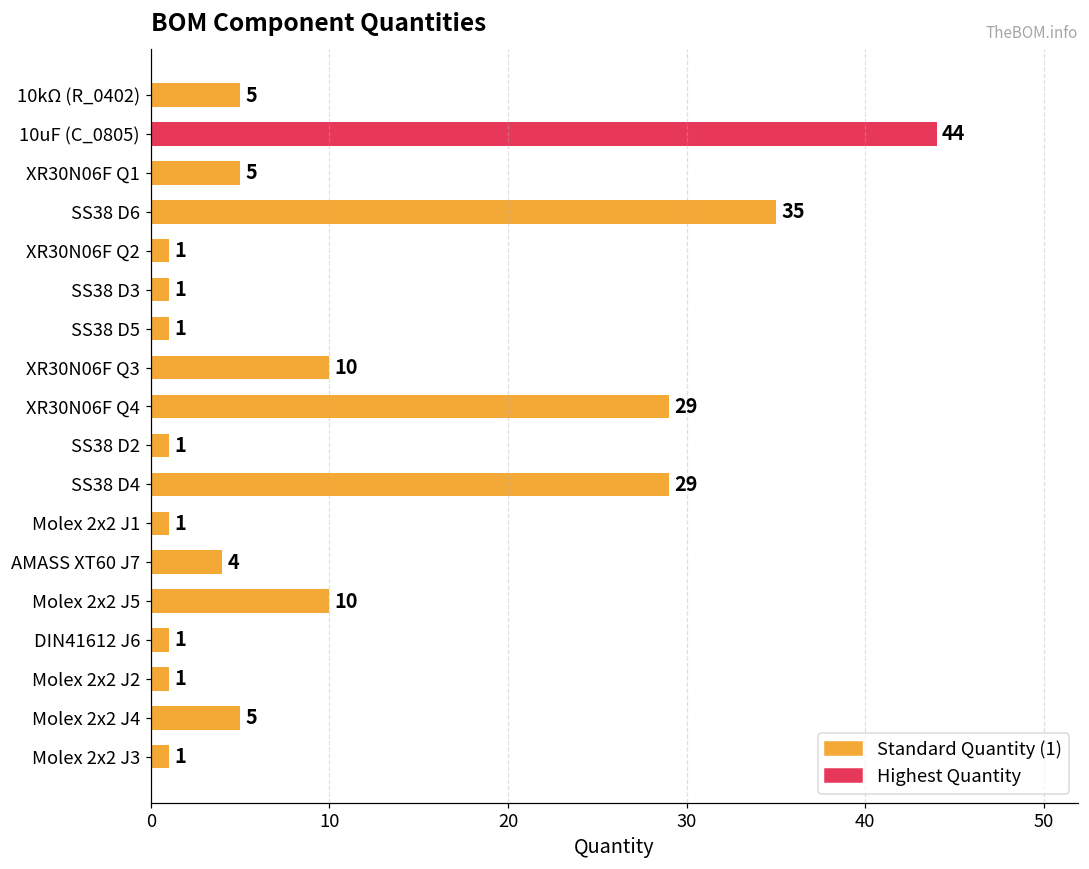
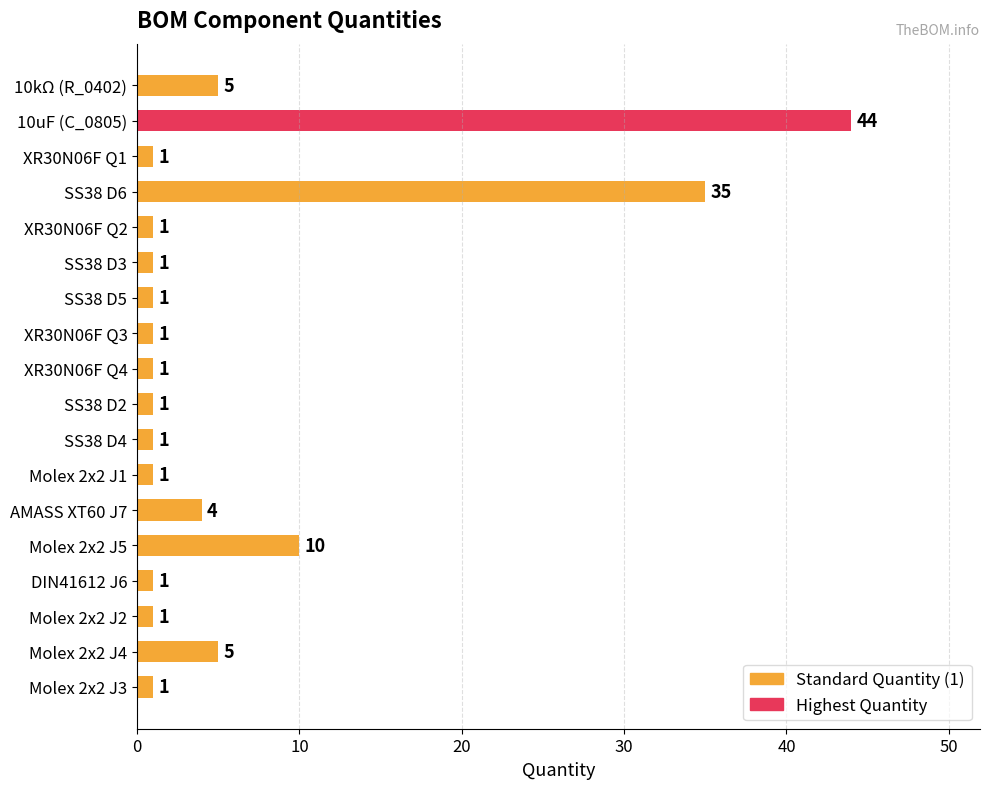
  {
    "10kΩ (R_0402)": 5,
    "10uF (C_0805)": 44,
-   "XR30N06F Q1": 5,
+   "XR30N06F Q1": 1,
    "SS38 D6": 35,
    "XR30N06F Q2": 1,
    "SS38 D3": 1,
    "SS38 D5": 1,
-   "XR30N06F Q3": 10,
-   "XR30N06F Q4": 29,
+   "XR30N06F Q3": 1,
+   "XR30N06F Q4": 1,
    "SS38 D2": 1,
-   "SS38 D4": 29,
+   "SS38 D4": 1,
    "Molex 2x2 J1": 1,
    "AMASS XT60 J7": 4,
    "Molex 2x2 J5": 10,
    "DIN41612 J6": 1,
    "Molex 2x2 J2": 1,
    "Molex 2x2 J4": 5,
    "Molex 2x2 J3": 1
  }
